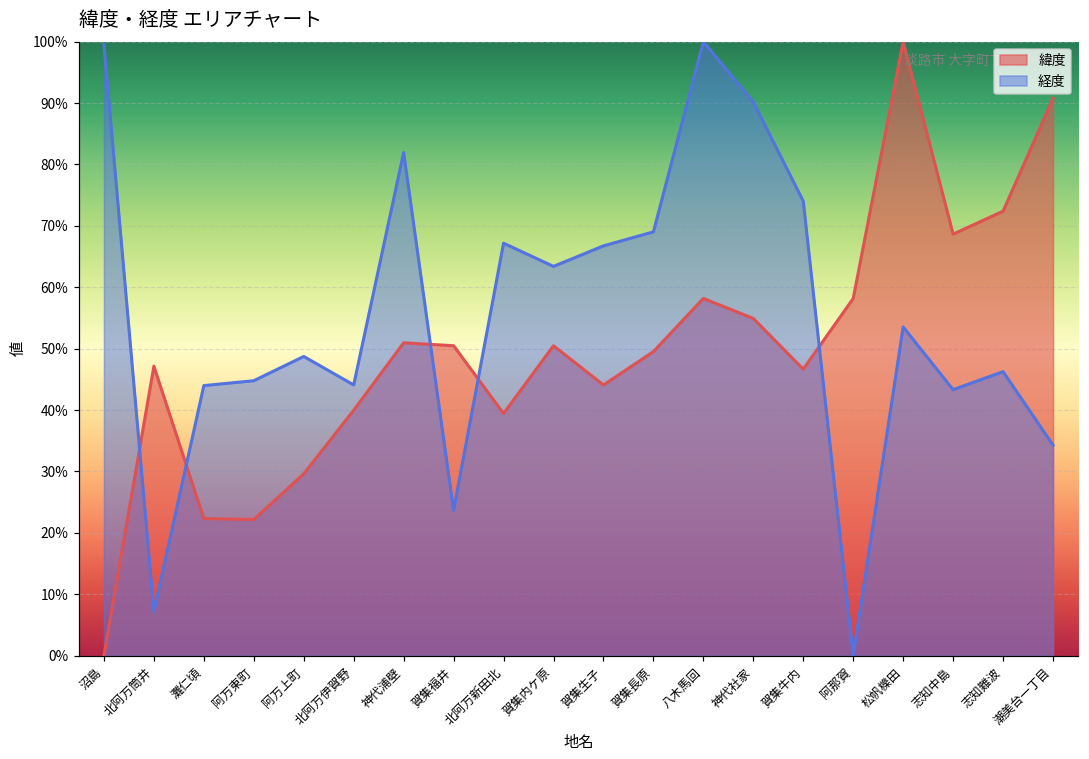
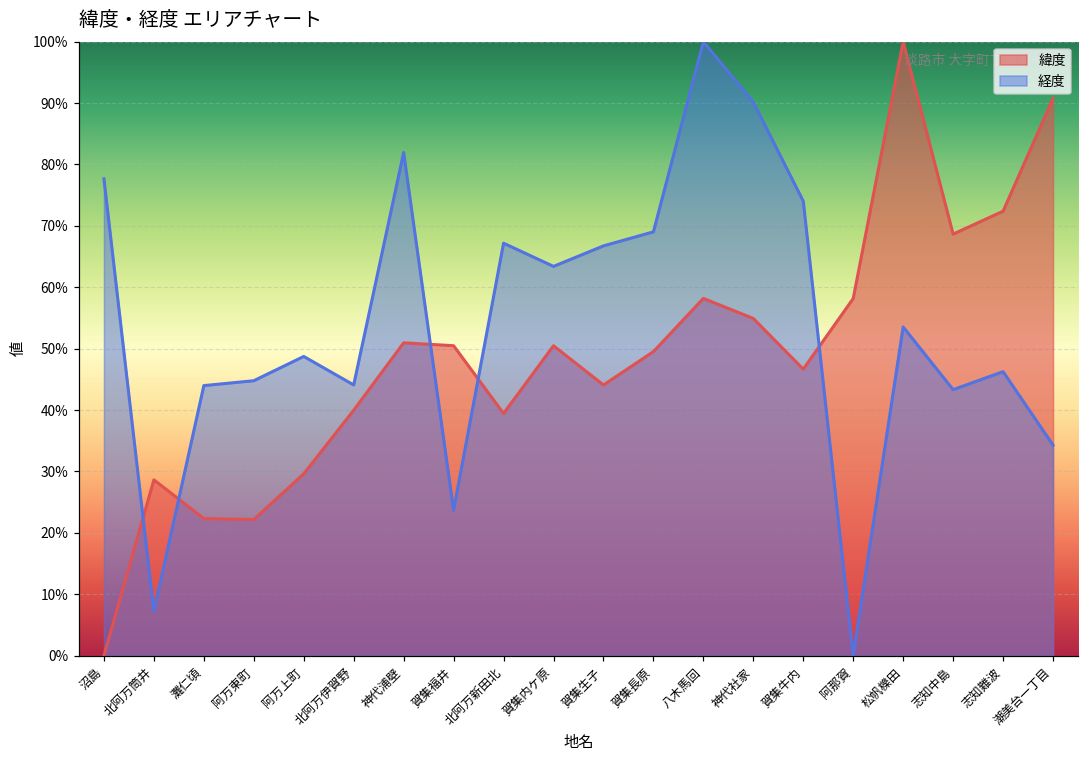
  {
    "緯度": {
      "沼島": "0%",
-     "北阿万筒井": "47%",
+     "北阿万筒井": "29%",
      "灘仁頃": "22%",
      "阿万東町": "22%",
      "阿万上町": "30%",
      "北阿万伊賀野": "40%",
      "神代浦壁": "51%",
      "賀集福井": "50%",
      "北阿万新田北": "39%",
      "賀集内ケ原": "50%",
      "賀集生子": "44%",
      "賀集長原": "50%",
      "八木馬回": "58%",
      "神代社家": "55%",
      "賀集牛内": "47%",
      "阿那賀": "58%",
      "松帆櫟田": "100%",
      "志知中島": "69%",
      "志知難波": "72%",
      "潮美台一丁目": "91%"
    },
    "経度": {
-     "沼島": "100%",
+     "沼島": "78%",
      "北阿万筒井": "7%",
      "灘仁頃": "44%",
      "阿万東町": "45%",
      "阿万上町": "49%",
      "北阿万伊賀野": "44%",
      "神代浦壁": "82%",
      "賀集福井": "24%",
      "北阿万新田北": "67%",
      "賀集内ケ原": "63%",
      "賀集生子": "67%",
      "賀集長原": "69%",
      "八木馬回": "100%",
      "神代社家": "90%",
      "賀集牛内": "74%",
      "阿那賀": "0%",
      "松帆櫟田": "54%",
      "志知中島": "43%",
      "志知難波": "46%",
      "潮美台一丁目": "34%"
    }
  }
